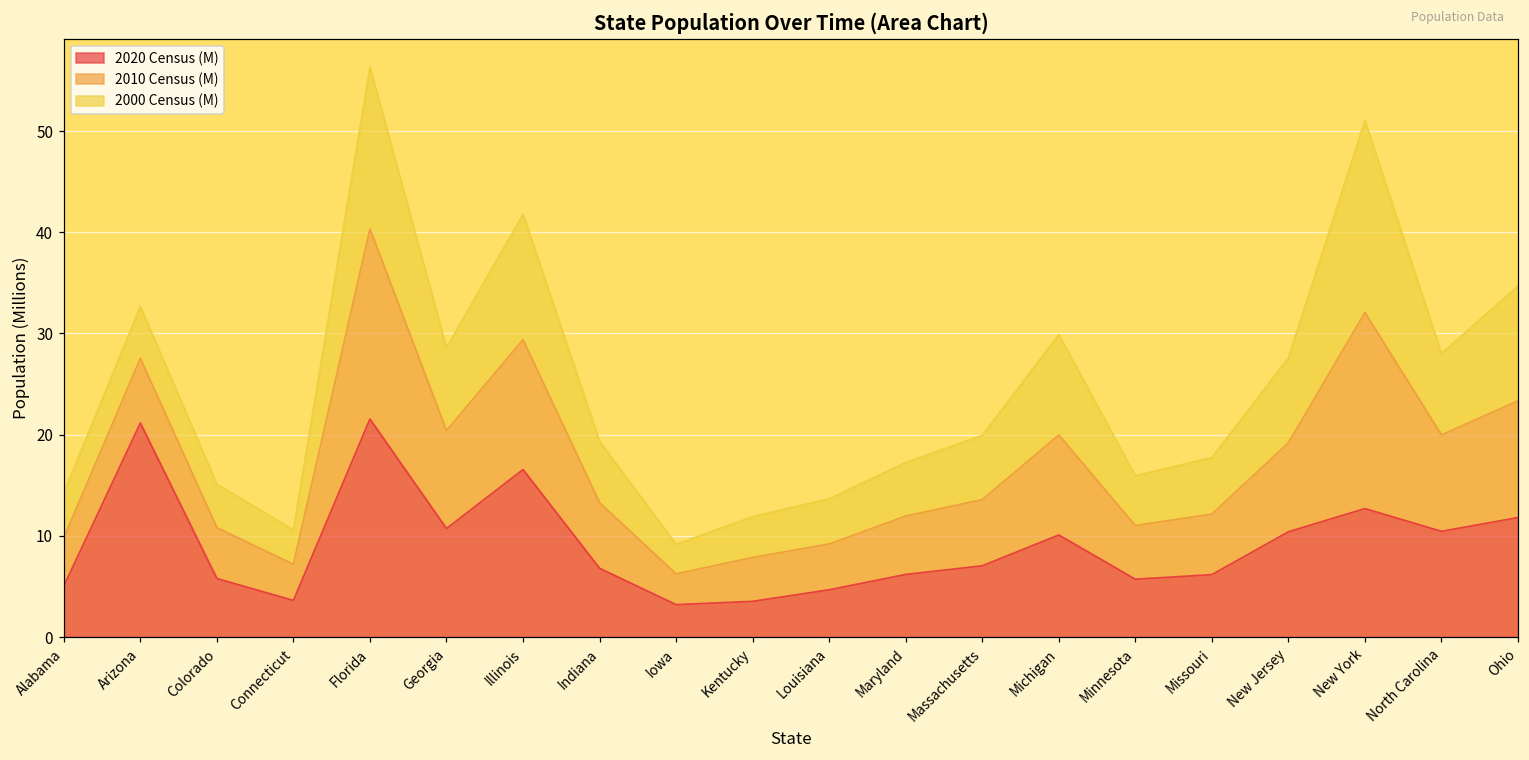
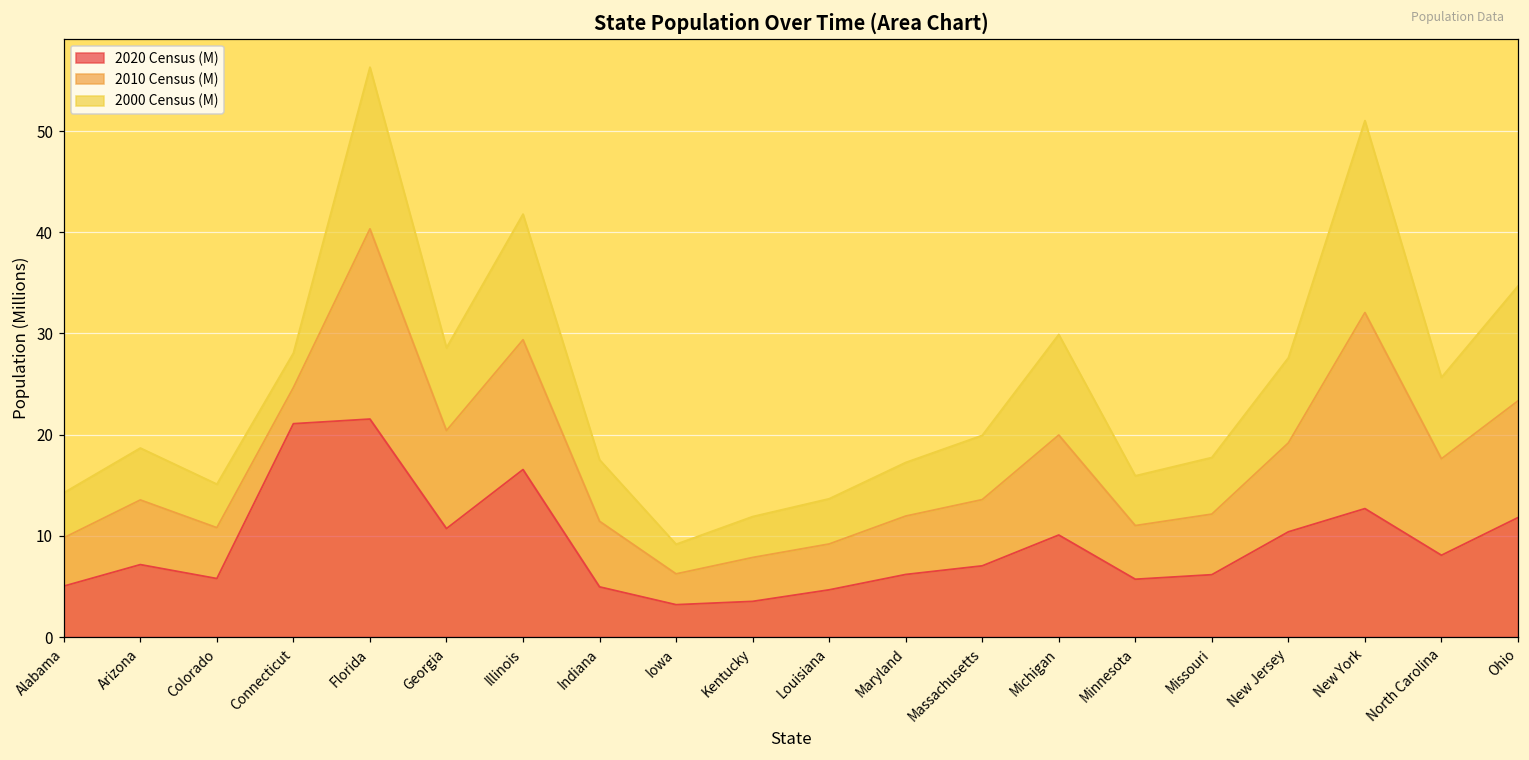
  {
    "2020 Census (M)": {
      "Alabama": 5,
-     "Arizona": 21,
+     "Arizona": 7,
      "Colorado": 6,
-     "Connecticut": 4,
+     "Connecticut": 21,
      "Florida": 22,
      "Georgia": 11,
      "Illinois": 17,
-     "Indiana": 7,
+     "Indiana": 5,
      "Iowa": 3,
      "Kentucky": 4,
      "Louisiana": 5,
      "Maryland": 6,
      "Massachusetts": 7,
      "Michigan": 10,
      "Minnesota": 6,
      "Missouri": 6,
      "New Jersey": 10,
      "New York": 13,
-     "North Carolina": 10,
+     "North Carolina": 8,
      "Ohio": 12
    }
  }
